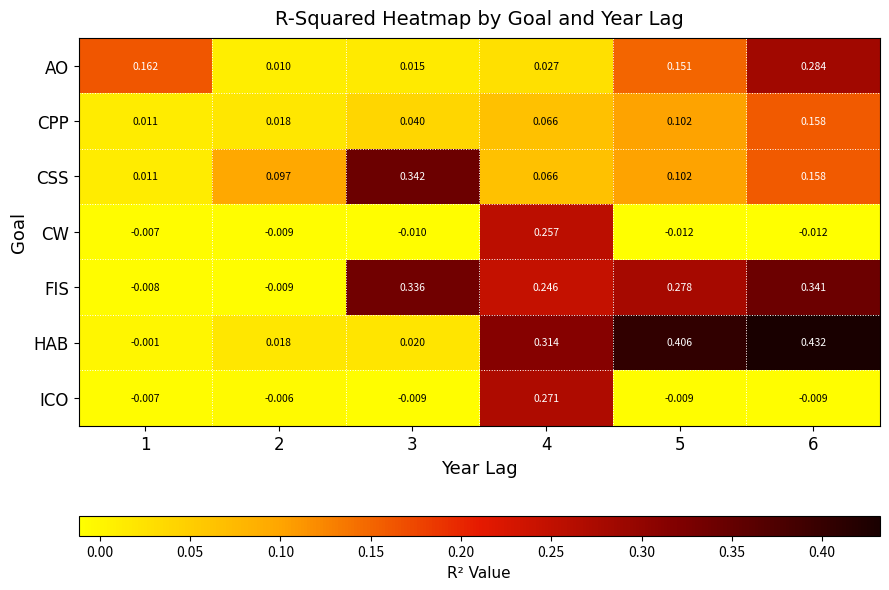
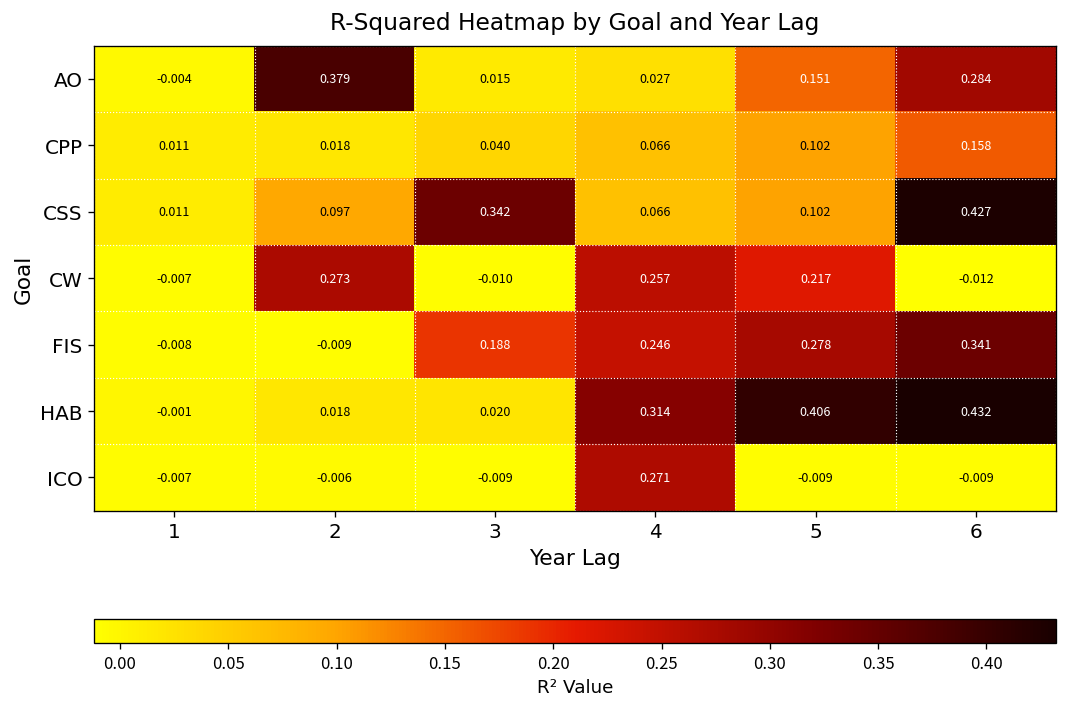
  {
    "AO": {
-     "1": 0.162,
-     "2": 0.010,
+     "1": -0.004,
+     "2": 0.379,
      "3": 0.015,
      "4": 0.027,
      "5": 0.151,
      "6": 0.284
    },
    "CPP": {
      "1": 0.011,
      "2": 0.018,
      "3": 0.040,
      "4": 0.066,
      "5": 0.102,
      "6": 0.158
    },
    "CSS": {
      "1": 0.011,
      "2": 0.097,
      "3": 0.342,
      "4": 0.066,
      "5": 0.102,
-     "6": 0.158
+     "6": 0.427
    },
    "CW": {
      "1": -0.007,
-     "2": -0.009,
+     "2": 0.273,
      "3": -0.010,
      "4": 0.257,
-     "5": -0.012,
+     "5": 0.217,
      "6": -0.012
    },
    "FIS": {
      "1": -0.008,
      "2": -0.009,
-     "3": 0.336,
+     "3": 0.188,
      "4": 0.246,
      "5": 0.278,
      "6": 0.341
    },
    "HAB": {
      "1": -0.001,
      "2": 0.018,
      "3": 0.020,
      "4": 0.314,
      "5": 0.406,
      "6": 0.432
    },
    "ICO": {
      "1": -0.007,
      "2": -0.006,
      "3": -0.009,
      "4": 0.271,
      "5": -0.009,
      "6": -0.009
    }
  }
